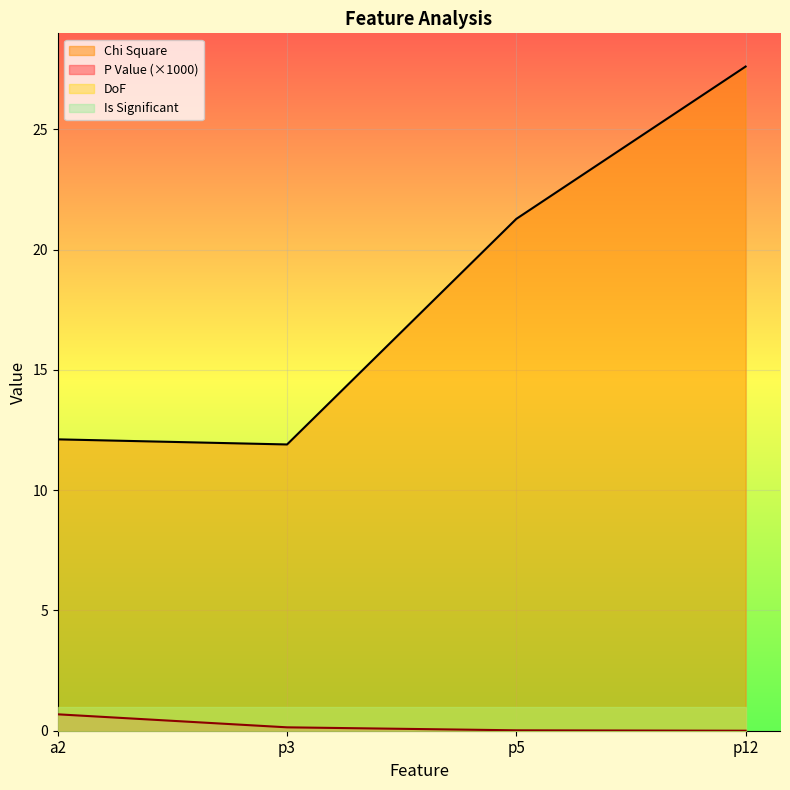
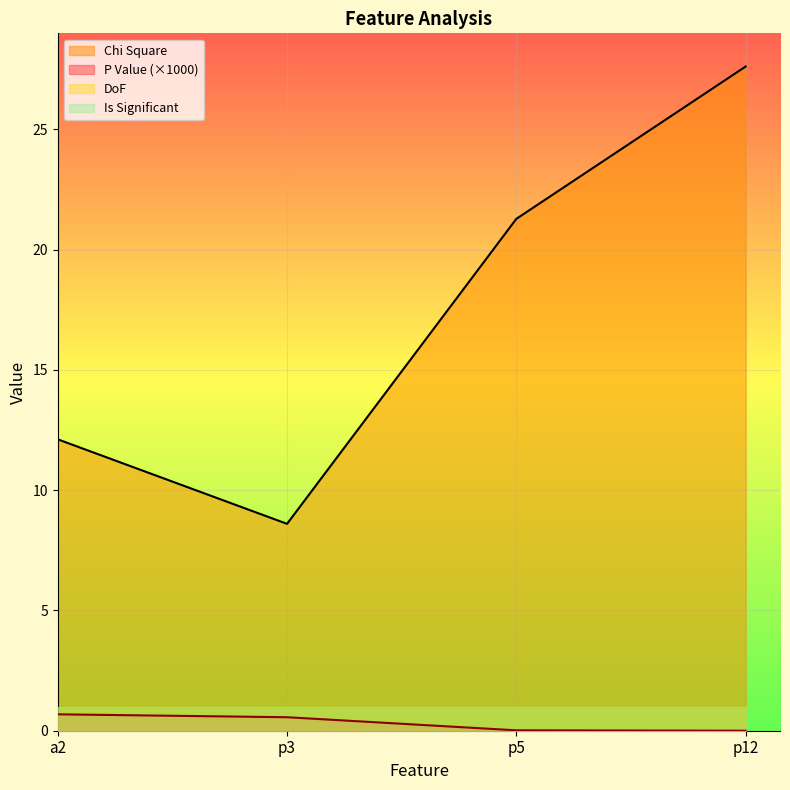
  {
    "Chi Square": {
      "a2": 12.1,
-     "p3": 11.9,
+     "p3": 8.6,
      "p5": 21.3,
      "p12": 27.6
    },
    "P Value (×1000)": {
      "a2": 0.7,
-     "p3": 0.1,
+     "p3": 0.6,
      "p5": 0.0,
      "p12": 0.0
    },
    "Is Significant": {
      "a2": 1.0,
      "p3": 1.0,
      "p5": 1.0,
      "p12": 1.0
    }
  }
